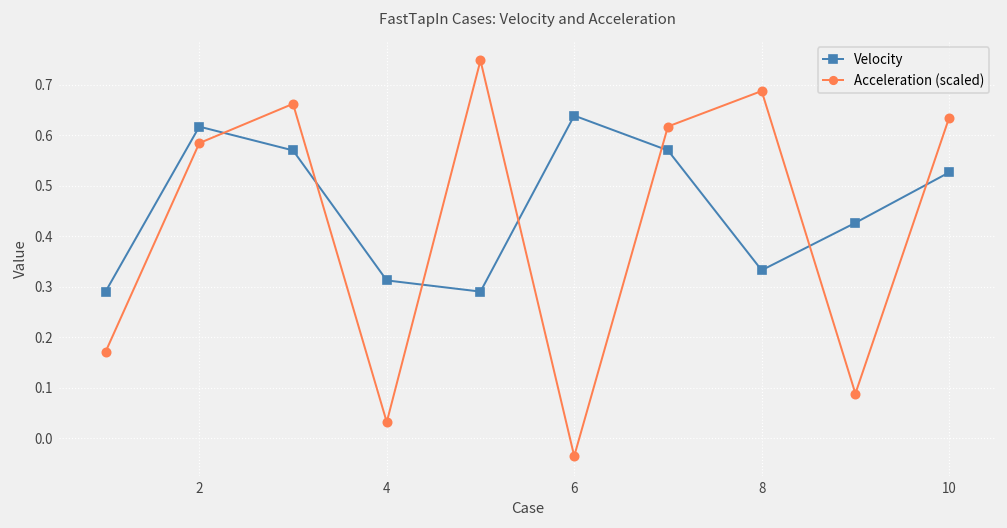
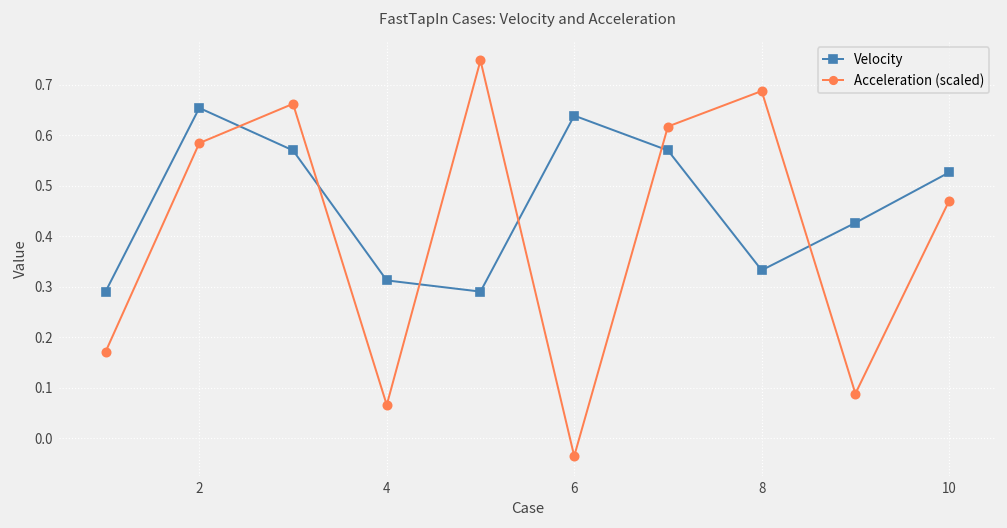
  {
    "Velocity": {
-     "2": 0.62,
+     "2": 0.65,
      "4": 0.31,
      "6": 0.64,
      "8": 0.33,
      "10": 0.53
    },
    "Acceleration (scaled)": {
      "2": 0.58,
-     "4": 0.03,
+     "4": 0.07,
      "6": -0.04,
      "8": 0.69,
-     "10": 0.63
+     "10": 0.47
    }
  }
